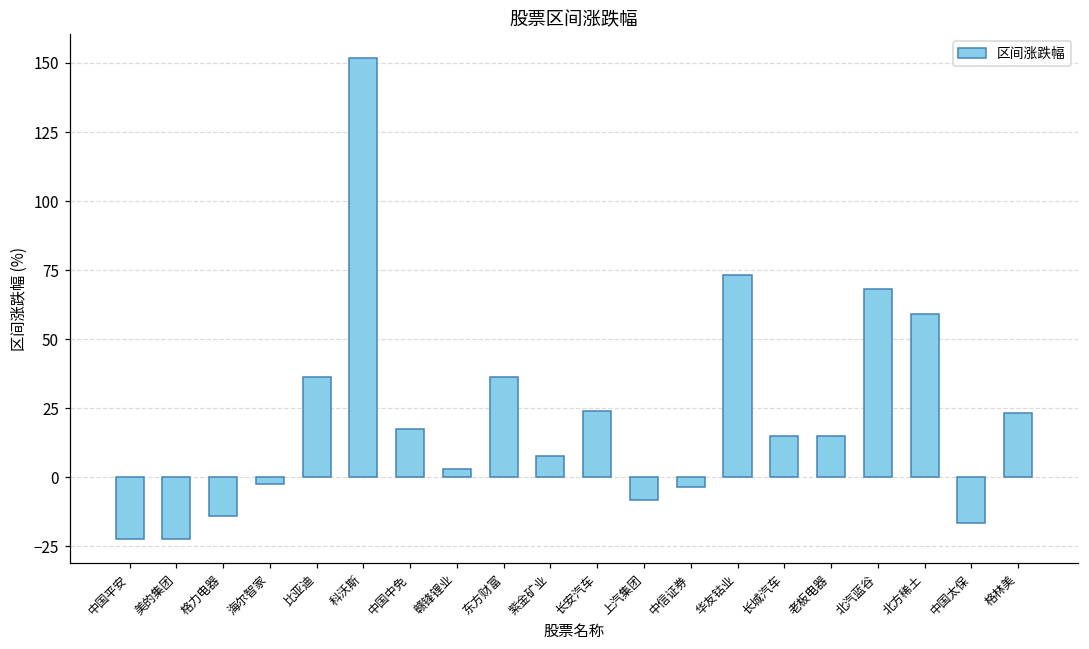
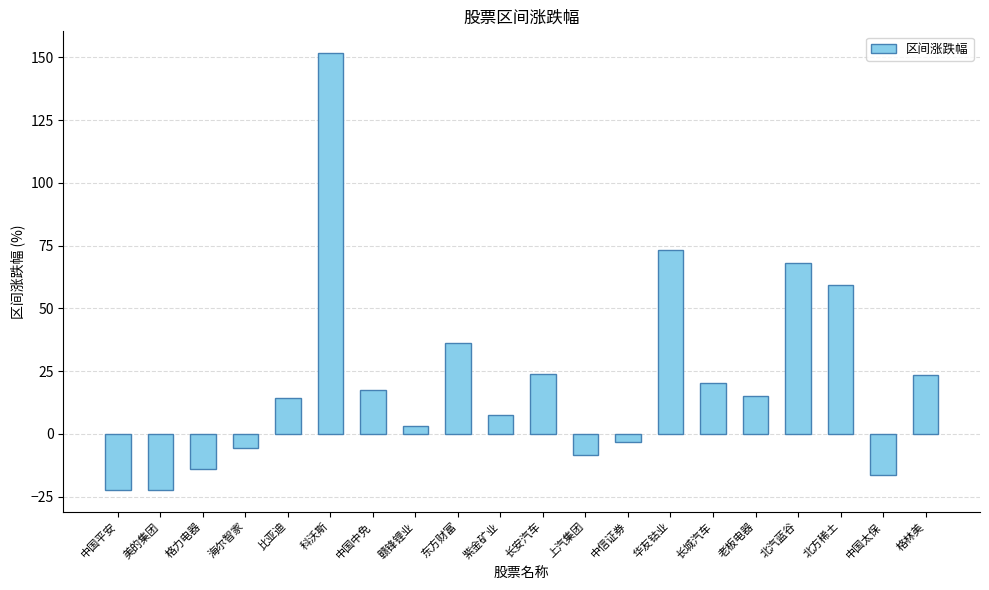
  {
    "中国平安": -22,
    "美的集团": -22,
    "格力电器": -14,
-   "海尔智家": -2,
-   "比亚迪": 36,
+   "海尔智家": -6,
+   "比亚迪": 14,
    "科沃斯": 152,
    "中国中免": 17,
    "赣锋锂业": 3,
    "东方财富": 36,
    "紫金矿业": 8,
    "长安汽车": 24,
    "上汽集团": -8,
    "中信证券": -3,
    "华友钴业": 73,
-   "长城汽车": 15,
+   "长城汽车": 20,
    "老板电器": 15,
    "北汽蓝谷": 68,
    "北方稀土": 59,
    "中国太保": -16,
    "格林美": 23
  }
